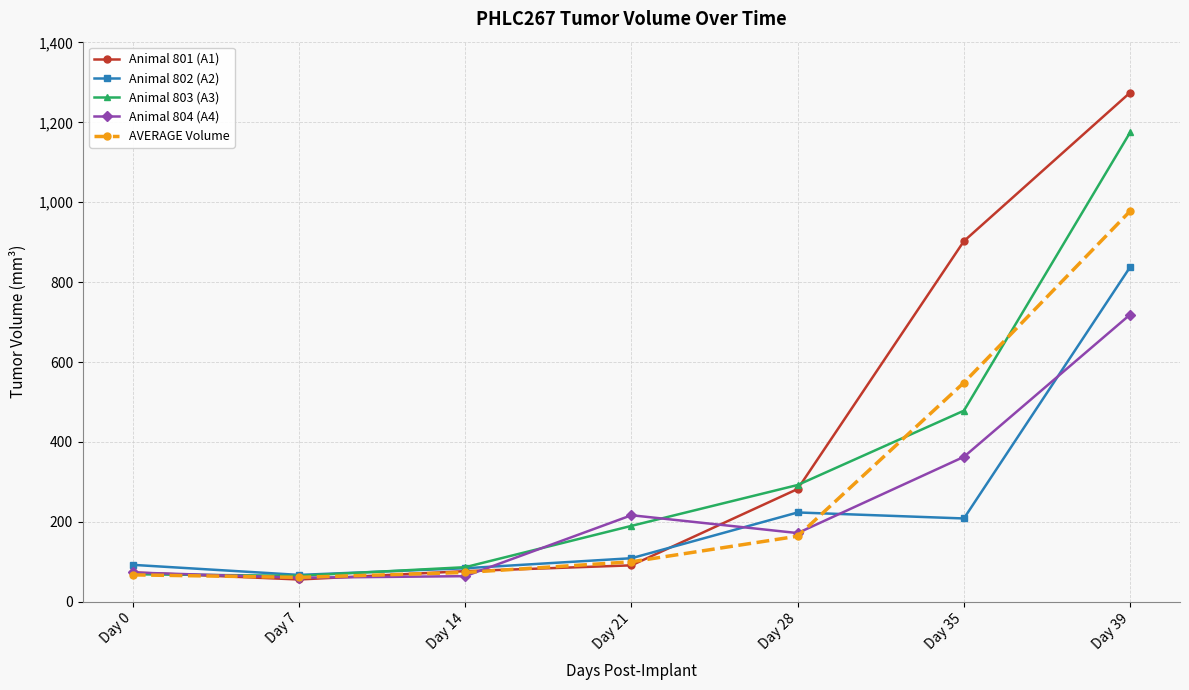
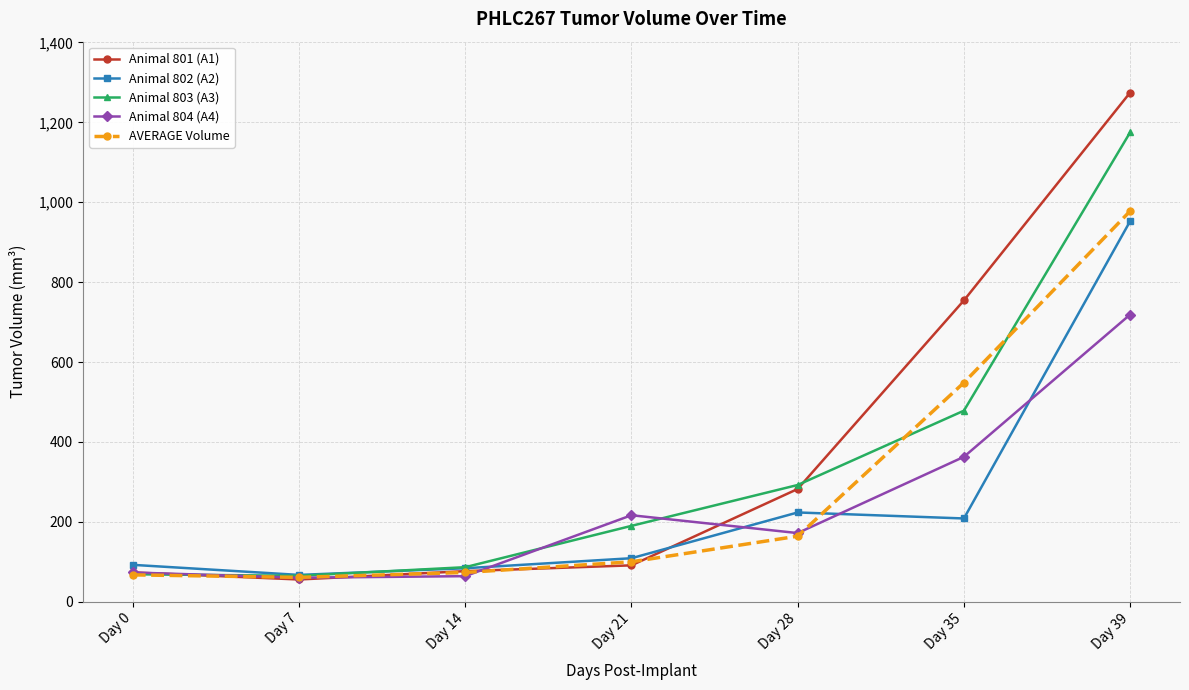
  {
    "Animal 801 (A1)": {
      "Day 21": "90",
      "Day 28": "280",
-     "Day 35": "900",
+     "Day 35": "750",
      "Day 39": "1,270"
    },
    "Animal 802 (A2)": {
      "Day 0": "90",
      "Day 21": "110",
      "Day 28": "220",
      "Day 35": "210",
-     "Day 39": "840"
+     "Day 39": "950"
    },
    "Animal 803 (A3)": {
      "Day 21": "190",
      "Day 28": "290",
      "Day 35": "480",
      "Day 39": "1,170"
    },
    "Animal 804 (A4)": {
      "Day 14": "60",
      "Day 21": "220",
      "Day 28": "170",
      "Day 35": "360",
      "Day 39": "720"
    },
    "AVERAGE Volume": {
      "Day 21": "100",
      "Day 28": "160",
      "Day 35": "550",
      "Day 39": "980"
    }
  }
